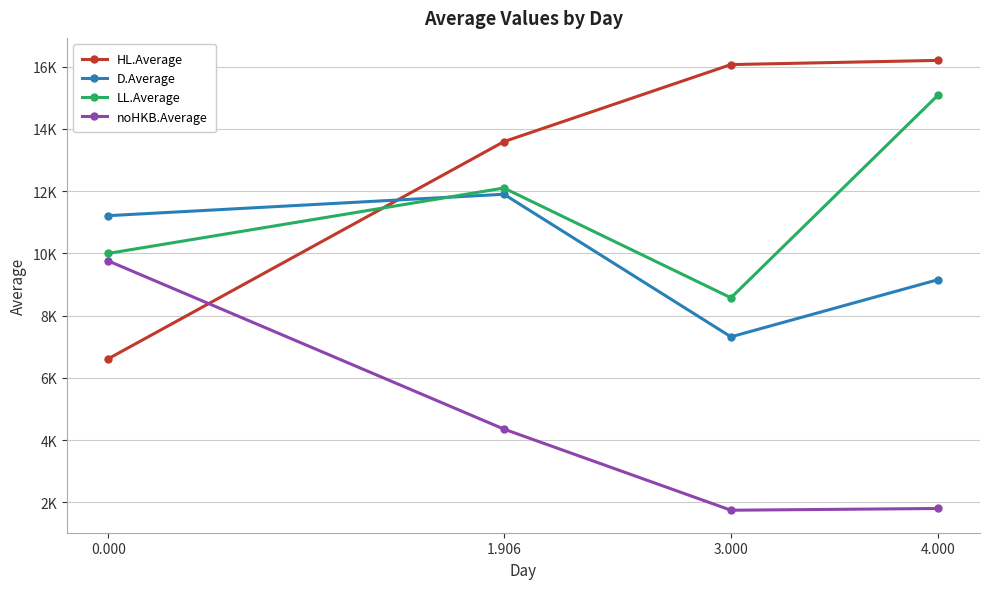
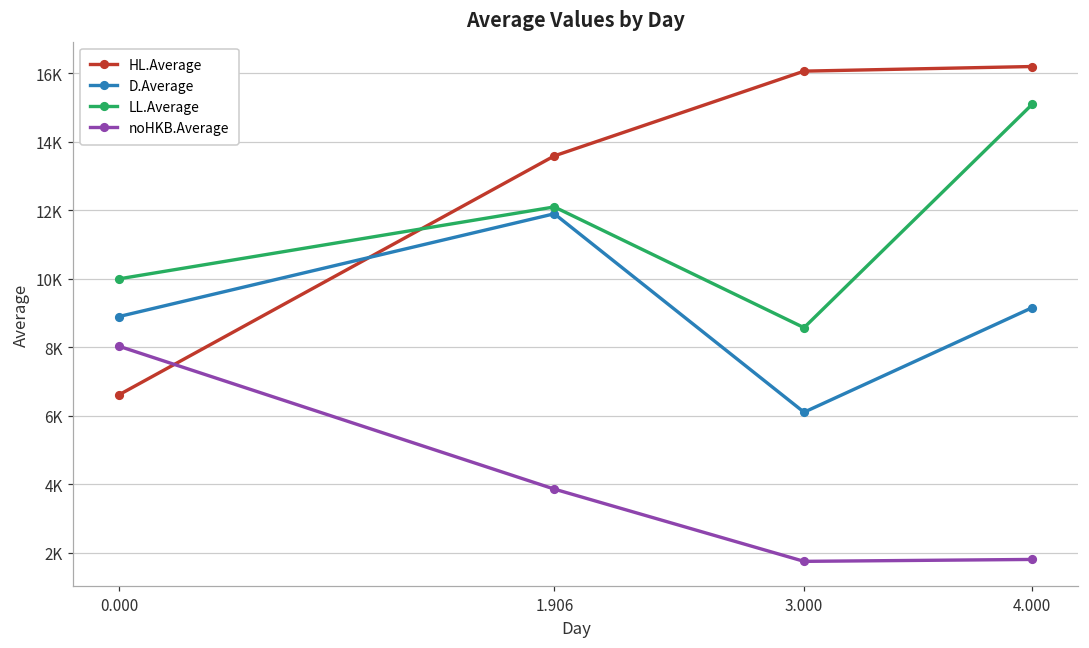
  {
    "HL.Average": {
      "0.000": 6600,
      "1.906": 13600,
      "3.000": 16100,
      "4.000": 16200
    },
    "D.Average": {
-     "0.000": 11200,
+     "0.000": 8900,
      "1.906": 11900,
-     "3.000": 7300,
+     "3.000": 6100,
      "4.000": 9200
    },
    "LL.Average": {
      "0.000": 10000,
      "1.906": 12100,
      "3.000": 8600,
      "4.000": 15100
    },
    "noHKB.Average": {
-     "0.000": 9800,
-     "1.906": 4400,
+     "0.000": 8000,
+     "1.906": 3900,
      "3.000": 1800,
      "4.000": 1800
    }
  }
